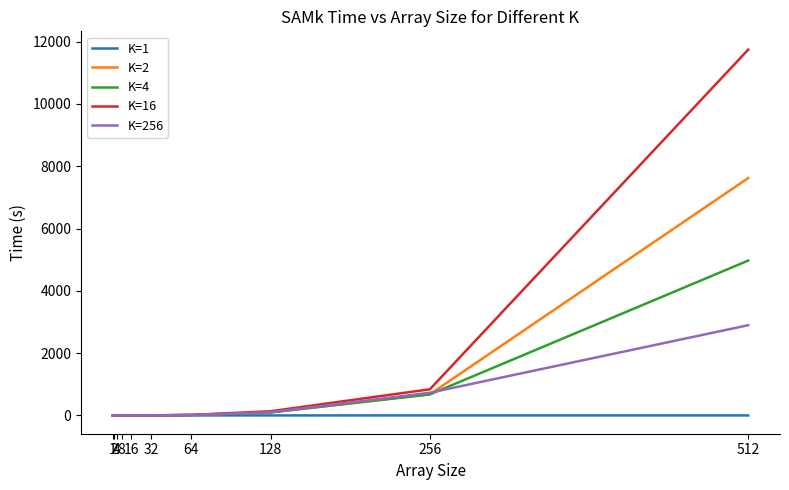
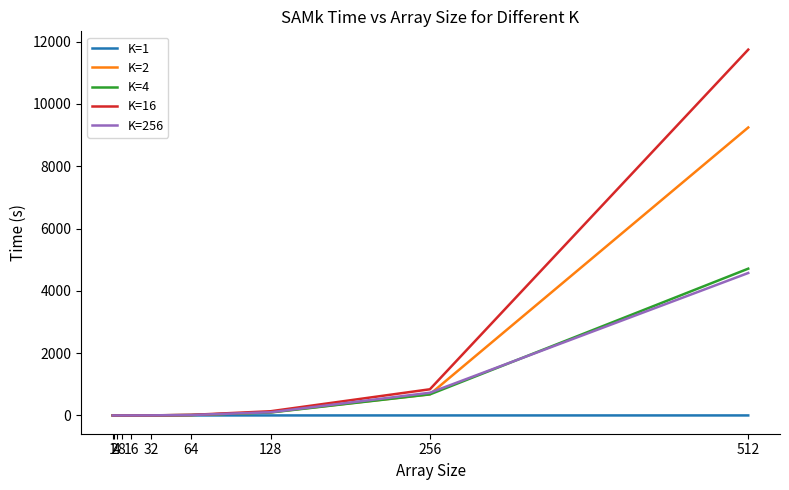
  {
    "K=1": {
      "128": 0,
      "256": 0,
      "512": 0
    },
    "K=2": {
-     "512": 7600
+     "512": 9200
    },
    "K=4": {
-     "512": 5000
+     "512": 4700
    },
    "K=16": {
      "256": 800,
      "512": 11700
    },
    "K=256": {
-     "512": 2900
+     "512": 4600
    }
  }
